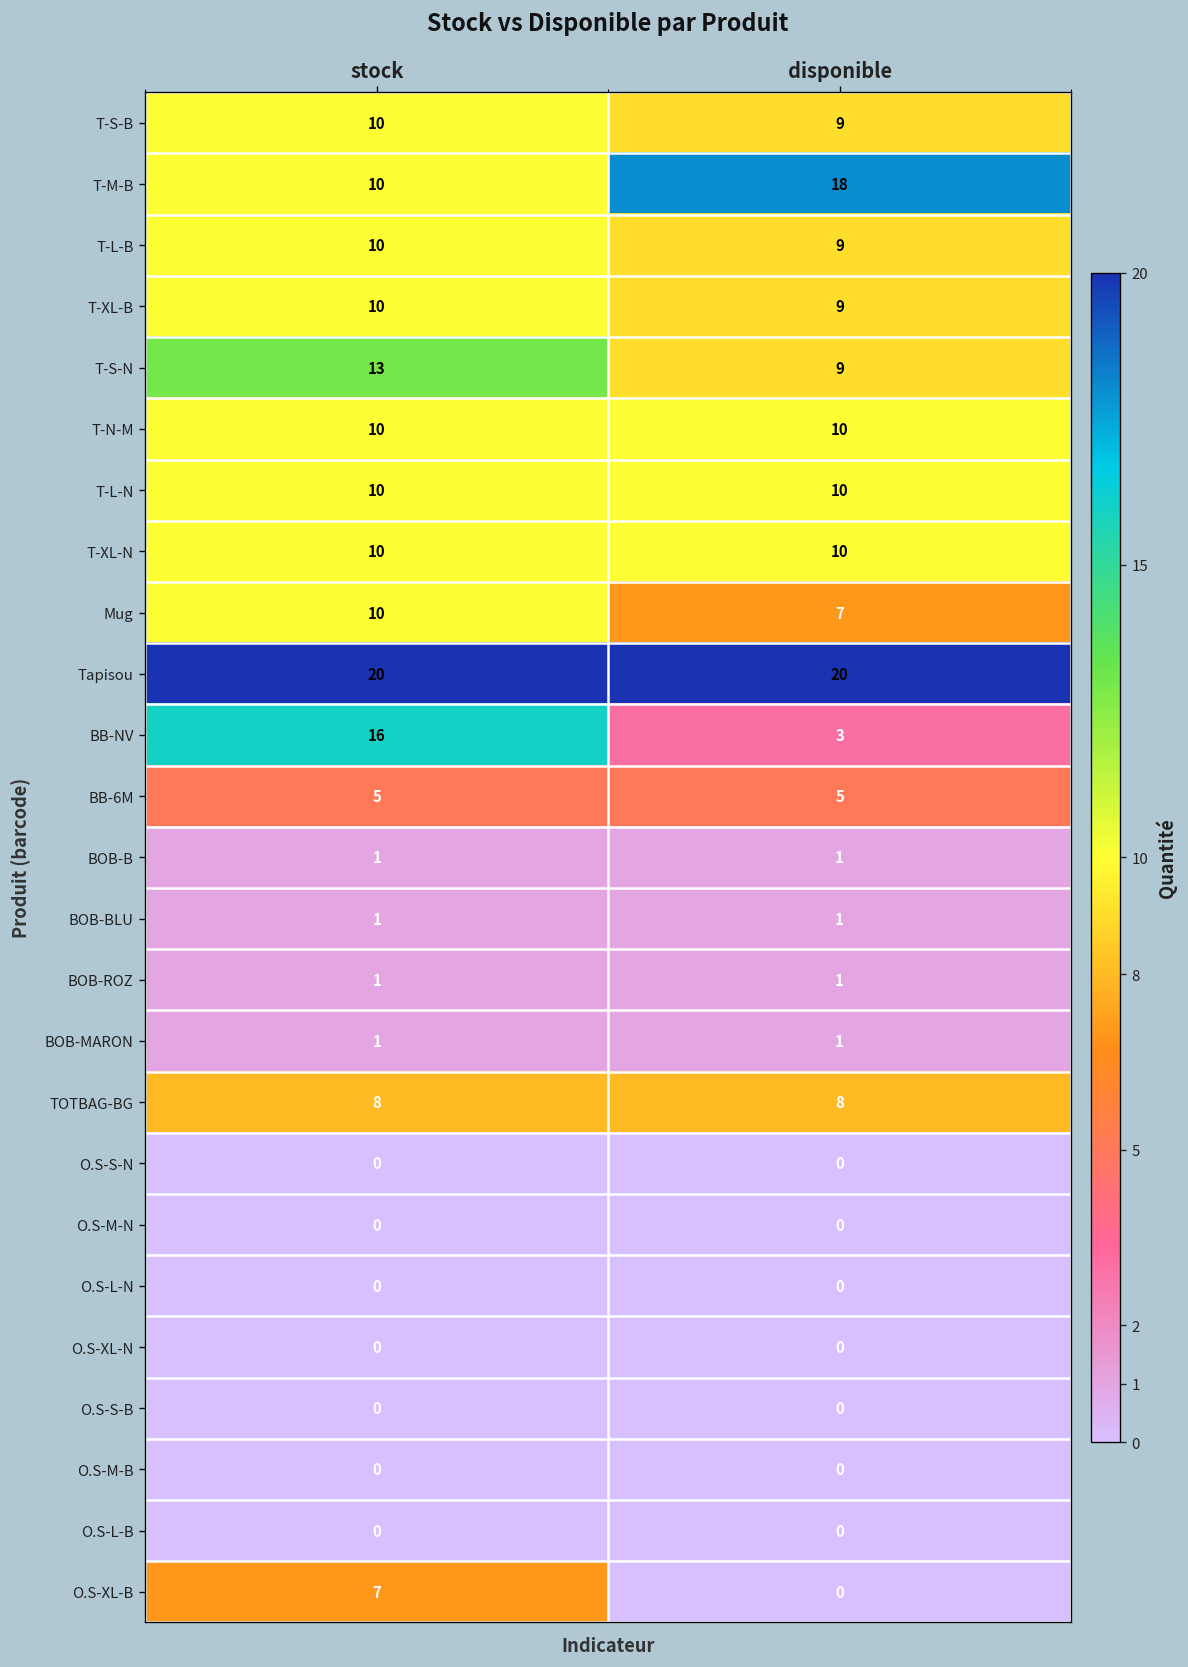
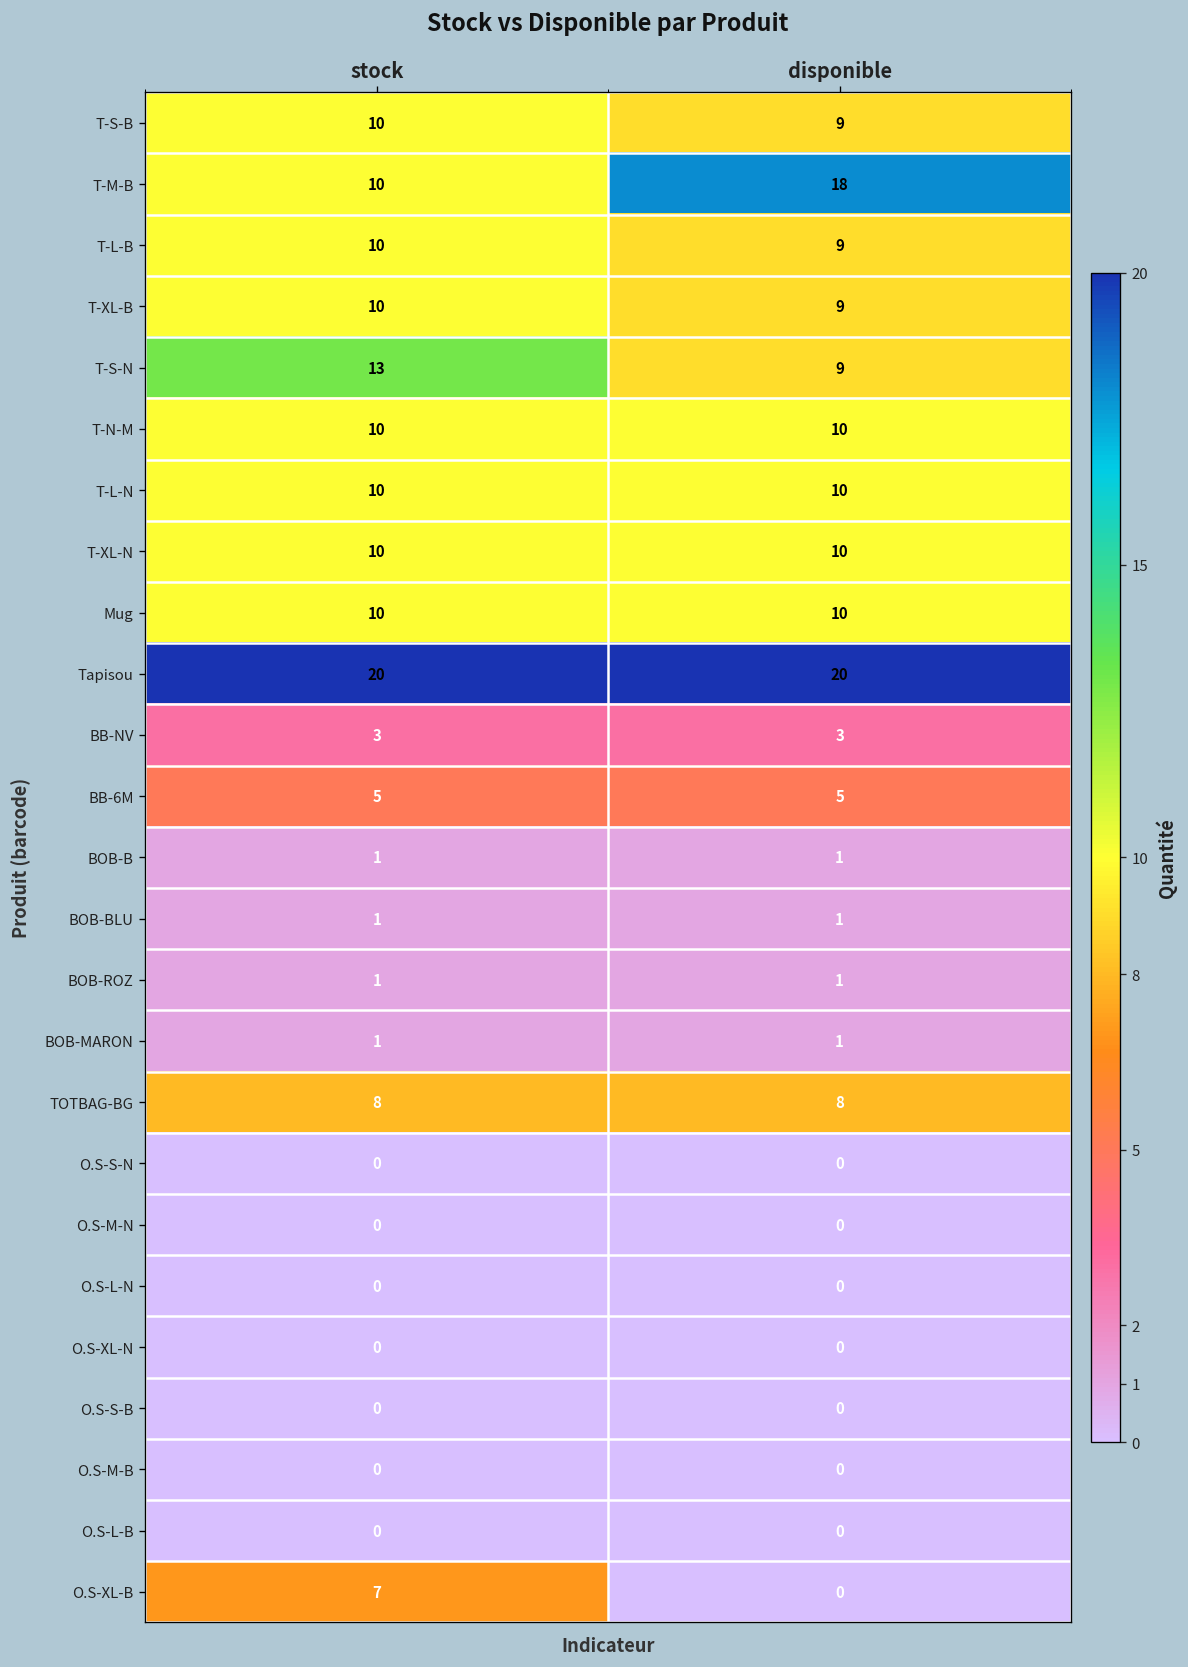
  {
    "T-S-B": {
      "stock": 10,
      "disponible": 9
    },
    "T-M-B": {
      "stock": 10,
      "disponible": 18
    },
    "T-L-B": {
      "stock": 10,
      "disponible": 9
    },
    "T-XL-B": {
      "stock": 10,
      "disponible": 9
    },
    "T-S-N": {
      "stock": 13,
      "disponible": 9
    },
    "T-N-M": {
      "stock": 10,
      "disponible": 10
    },
    "T-L-N": {
      "stock": 10,
      "disponible": 10
    },
    "T-XL-N": {
      "stock": 10,
      "disponible": 10
    },
    "Mug": {
      "stock": 10,
-     "disponible": 7
+     "disponible": 10
    },
    "Tapisou": {
      "stock": 20,
      "disponible": 20
    },
    "BB-NV": {
-     "stock": 16,
+     "stock": 3,
      "disponible": 3
    },
    "BB-6M": {
      "stock": 5,
      "disponible": 5
    },
    "BOB-B": {
      "stock": 1,
      "disponible": 1
    },
    "BOB-BLU": {
      "stock": 1,
      "disponible": 1
    },
    "BOB-ROZ": {
      "stock": 1,
      "disponible": 1
    },
    "BOB-MARON": {
      "stock": 1,
      "disponible": 1
    },
    "TOTBAG-BG": {
      "stock": 8,
      "disponible": 8
    },
    "O.S-S-N": {
      "stock": 0,
      "disponible": 0
    },
    "O.S-M-N": {
      "stock": 0,
      "disponible": 0
    },
    "O.S-L-N": {
      "stock": 0,
      "disponible": 0
    },
    "O.S-XL-N": {
      "stock": 0,
      "disponible": 0
    },
    "O.S-S-B": {
      "stock": 0,
      "disponible": 0
    },
    "O.S-M-B": {
      "stock": 0,
      "disponible": 0
    },
    "O.S-L-B": {
      "stock": 0,
      "disponible": 0
    },
    "O.S-XL-B": {
      "stock": 7,
      "disponible": 0
    }
  }
